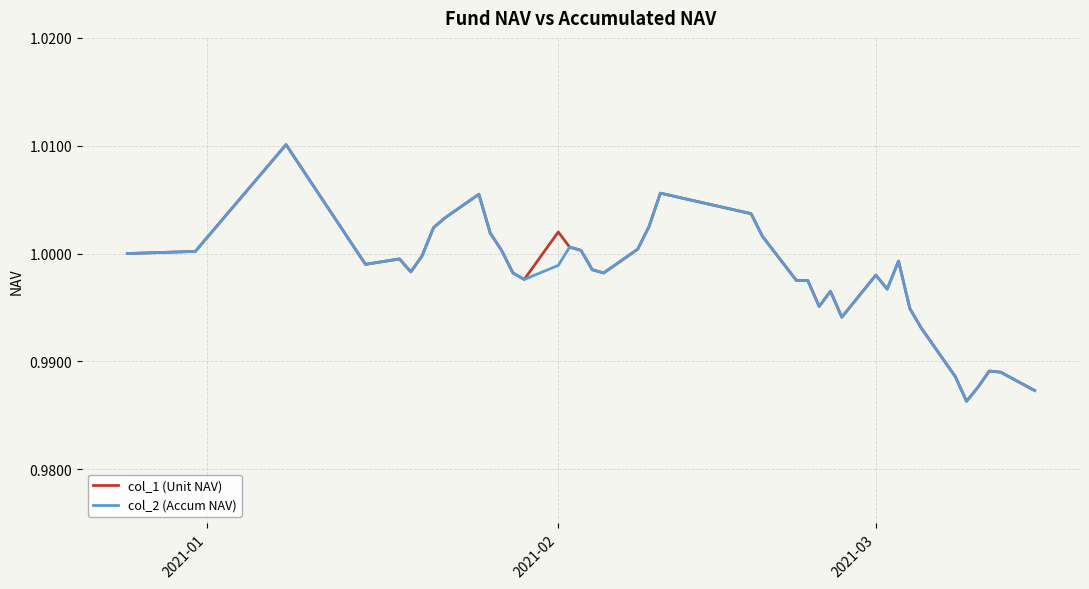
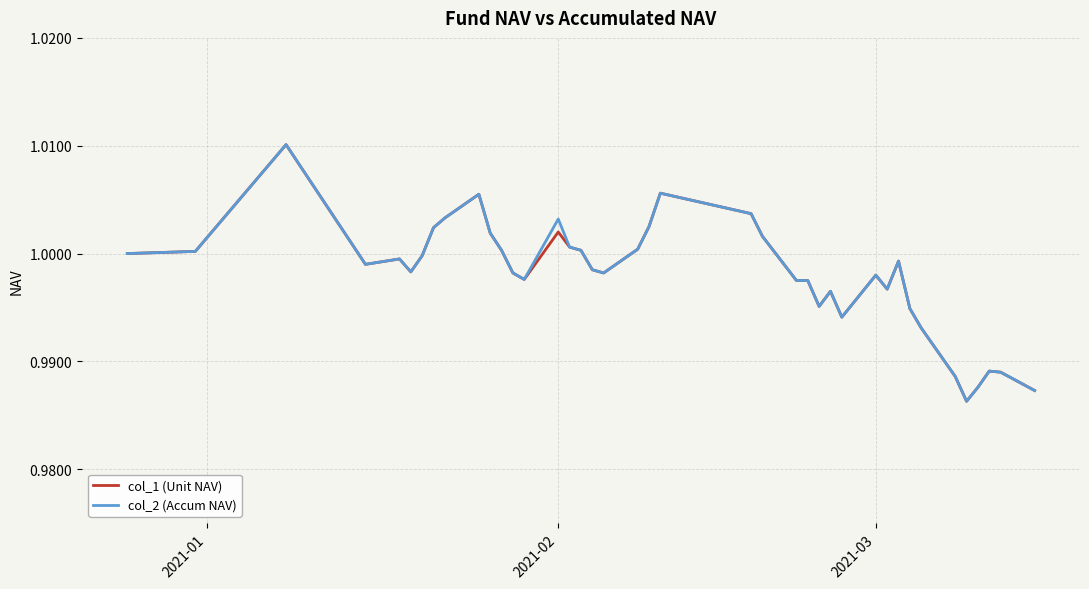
  {
    "col_1 (Unit NAV)": {
      "2021-02": 1.0020
    },
    "col_2 (Accum NAV)": {
-     "2021-02": 0.9989
+     "2021-02": 1.0032
    }
  }
